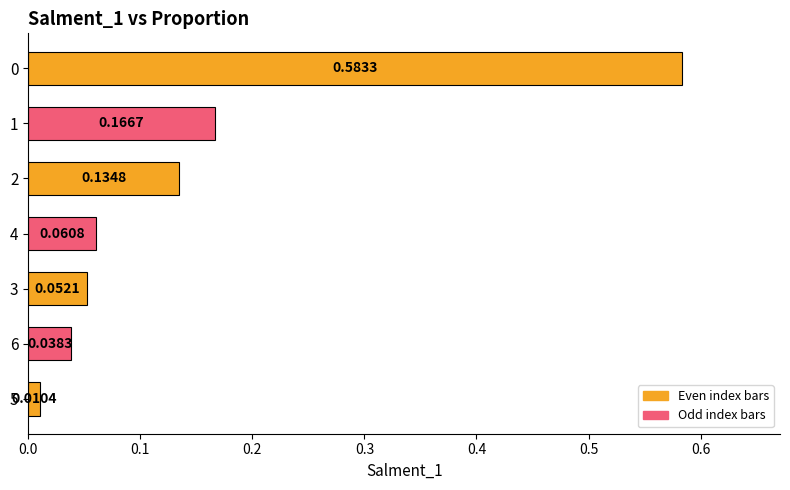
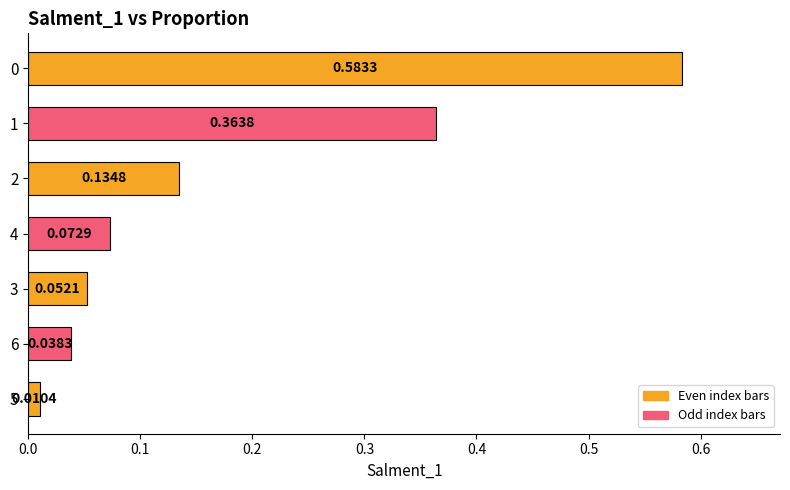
  {
    "0": 0.5833,
-   "1": 0.1667,
+   "1": 0.3638,
    "2": 0.1348,
-   "4": 0.0608,
+   "4": 0.0729,
    "3": 0.0521,
    "6": 0.0383,
    "5": 0.0104
  }
